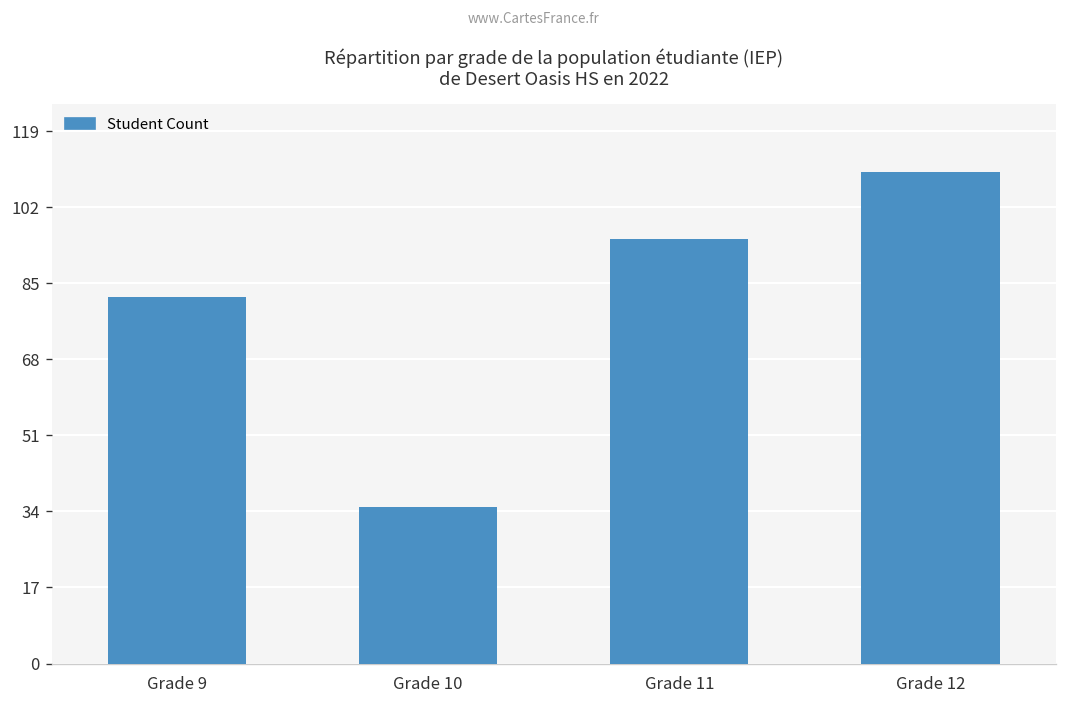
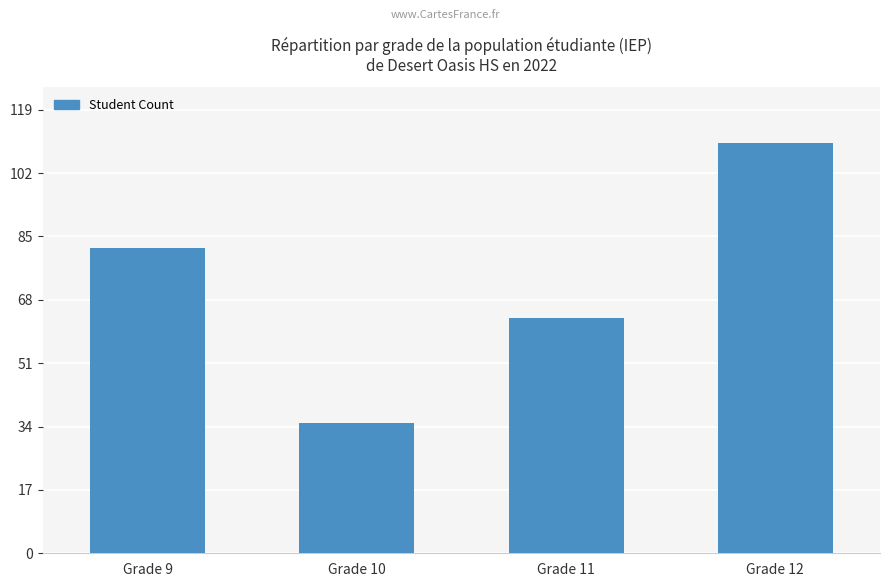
  {
    "Grade 9": 82,
    "Grade 10": 35,
-   "Grade 11": 95,
+   "Grade 11": 63,
    "Grade 12": 110
  }
